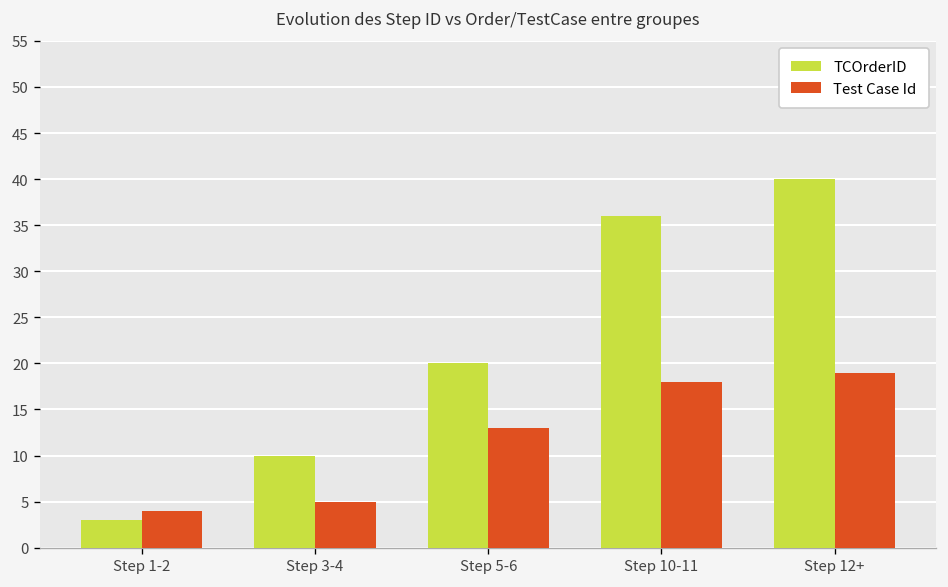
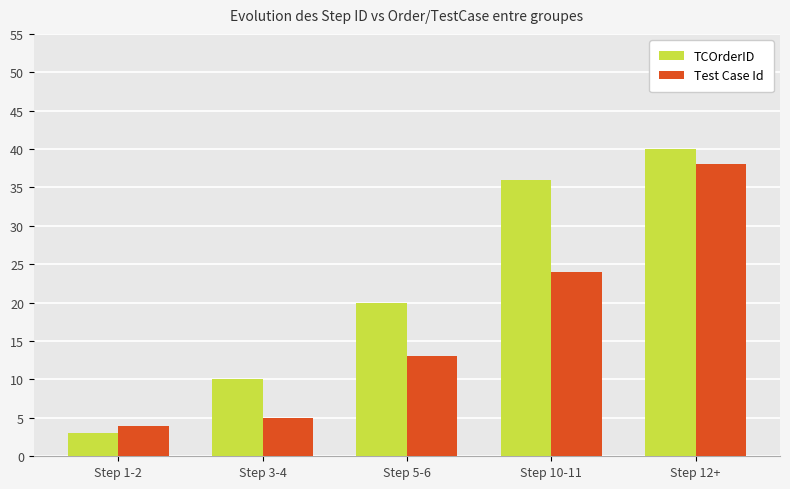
  {
    "TCOrderID": {
      "Step 1-2": 3,
      "Step 3-4": 10,
      "Step 5-6": 20,
      "Step 10-11": 36,
      "Step 12+": 40
    },
    "Test Case Id": {
      "Step 1-2": 4,
      "Step 3-4": 5,
      "Step 5-6": 13,
-     "Step 10-11": 18,
-     "Step 12+": 19
+     "Step 10-11": 24,
+     "Step 12+": 38
    }
  }
